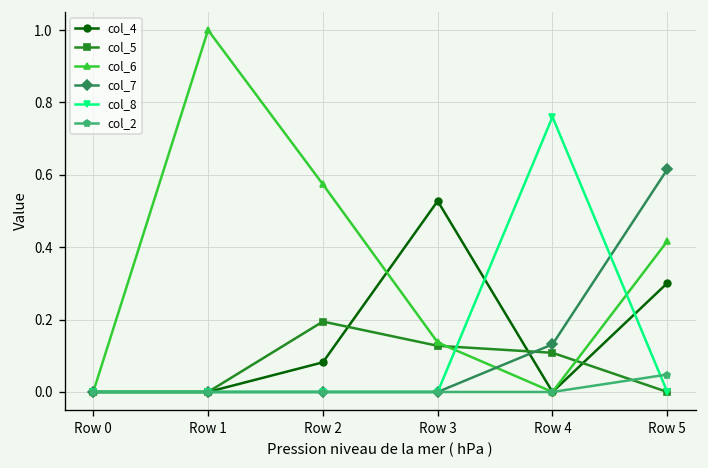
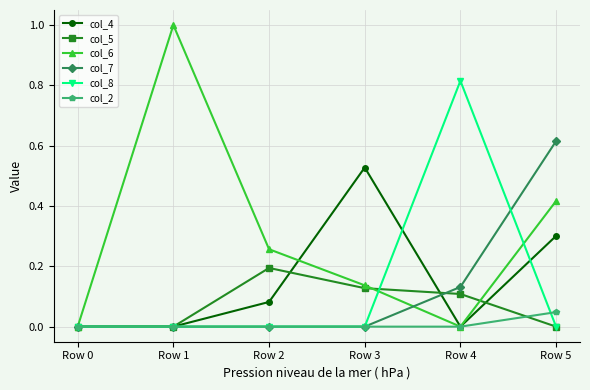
  {
    "col_4": {
      "Row 2": 0.08,
      "Row 3": 0.53,
      "Row 5": 0.30
    },
    "col_6": {
      "Row 1": 1.00,
-     "Row 2": 0.57,
+     "Row 2": 0.26,
      "Row 3": 0.14,
      "Row 5": 0.42
    },
    "col_8": {
-     "Row 4": 0.76
+     "Row 4": 0.82
    }
  }
